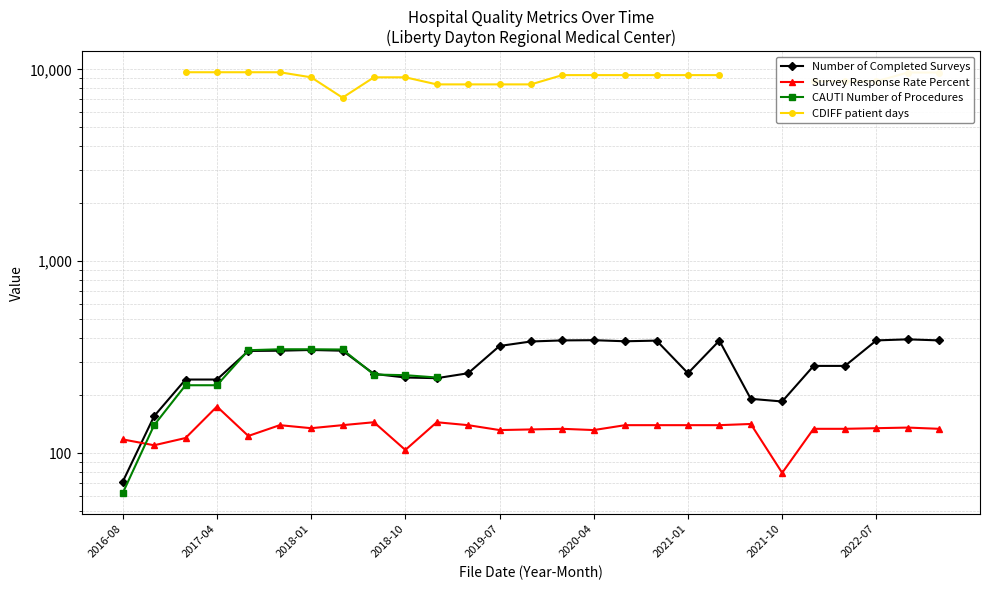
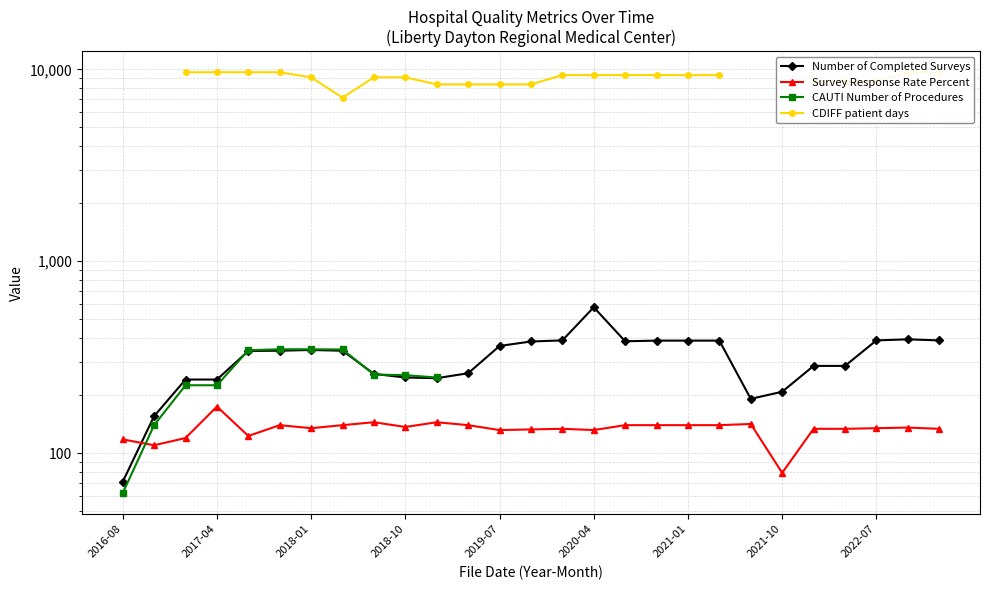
  {
    "Number of Completed Surveys": {
      "2016-08": "71",
      "2017-04": "240",
      "2019-07": "360",
-     "2020-04": "390",
-     "2021-01": "260",
-     "2021-10": "190",
+     "2020-04": "580",
+     "2021-01": "390",
+     "2021-10": "210",
      "2022-07": "390"
    },
    "Survey Response Rate Percent": {
      "2016-08": "120",
      "2017-04": "180",
      "2018-01": "140",
-     "2018-10": "100",
+     "2018-10": "140",
      "2019-07": "130",
      "2020-04": "130",
      "2021-01": "140",
      "2021-10": "79",
      "2022-07": "140"
    },
    "CAUTI Number of Procedures": {
      "2016-08": "62",
      "2017-04": "230"
    },
    "CDIFF patient days": {
      "2017-04": "10,000",
      "2018-01": "9,000",
      "2018-10": "9,000",
      "2019-07": "8,000",
      "2020-04": "9,000",
      "2021-01": "9,000"
    }
  }
